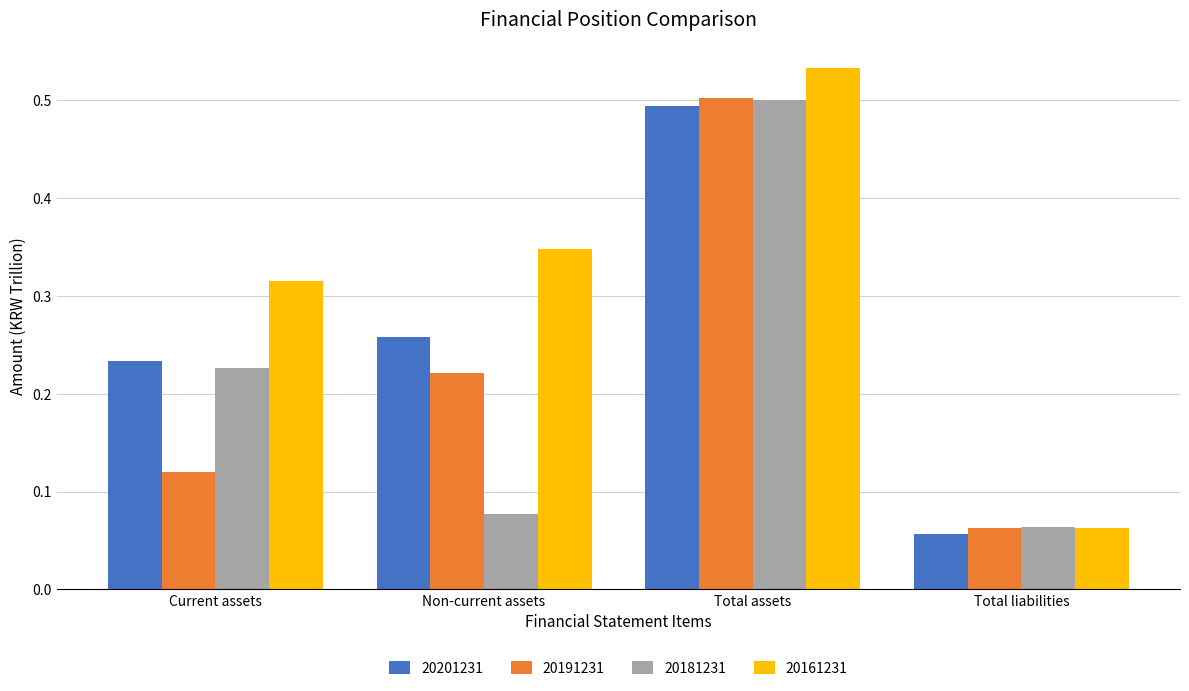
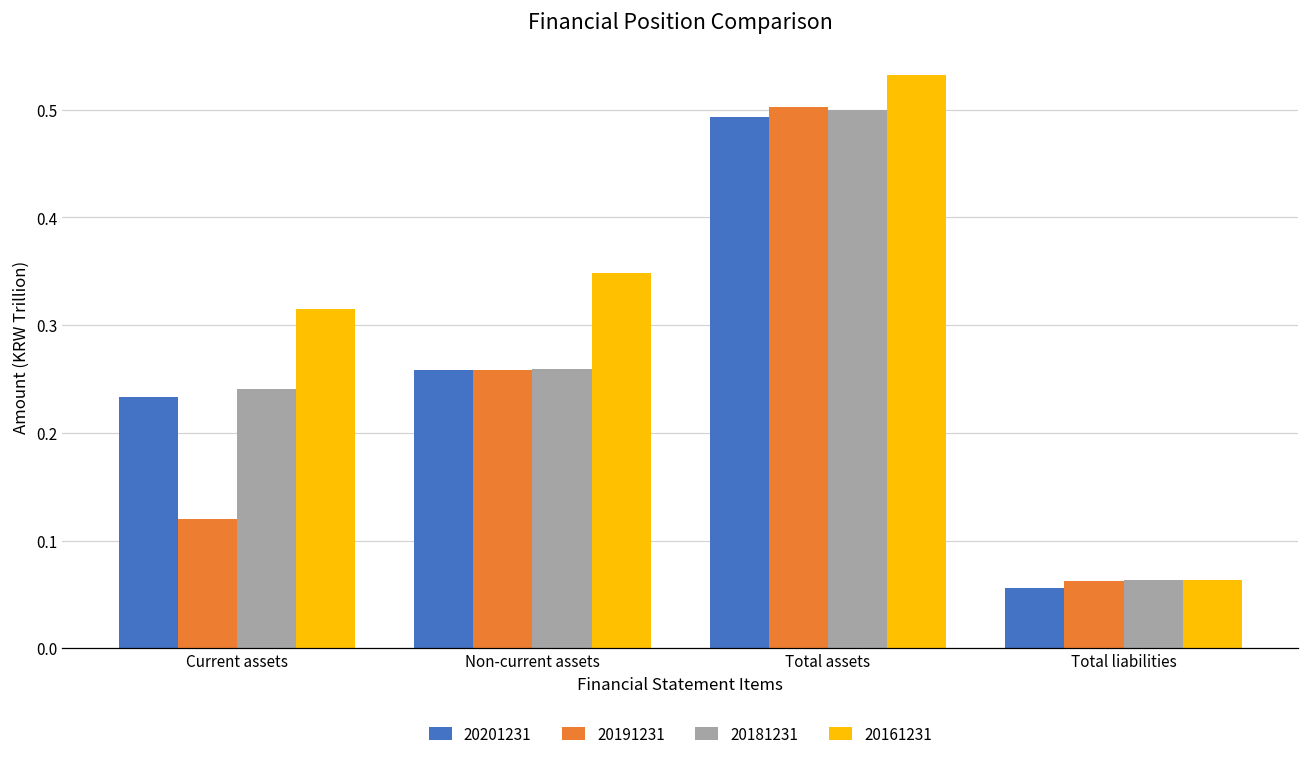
  {
    "20201231": {
      "Current assets": 0.23,
      "Non-current assets": 0.26,
      "Total assets": 0.49,
      "Total liabilities": 0.06
    },
    "20191231": {
      "Current assets": 0.12,
-     "Non-current assets": 0.22,
+     "Non-current assets": 0.26,
      "Total assets": 0.50,
      "Total liabilities": 0.06
    },
    "20181231": {
-     "Current assets": 0.23,
-     "Non-current assets": 0.08,
+     "Current assets": 0.24,
+     "Non-current assets": 0.26,
      "Total assets": 0.50,
      "Total liabilities": 0.06
    },
    "20161231": {
      "Current assets": 0.31,
      "Non-current assets": 0.35,
      "Total assets": 0.53,
      "Total liabilities": 0.06
    }
  }
